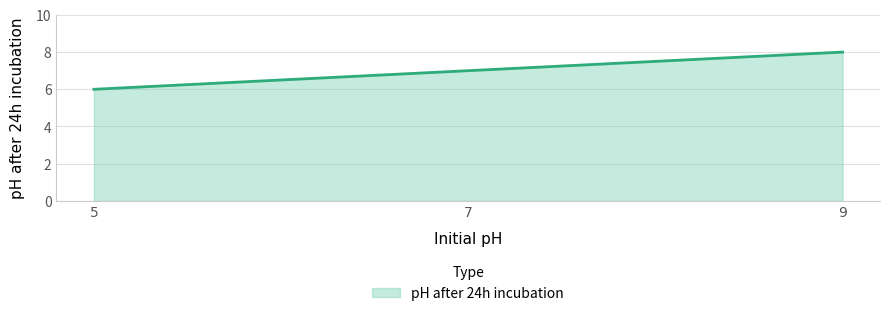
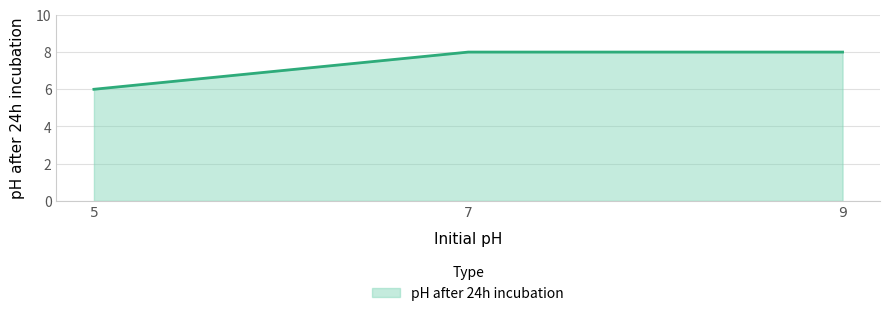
  {
    "5": 6,
-   "7": 7,
+   "7": 8,
    "9": 8
  }
